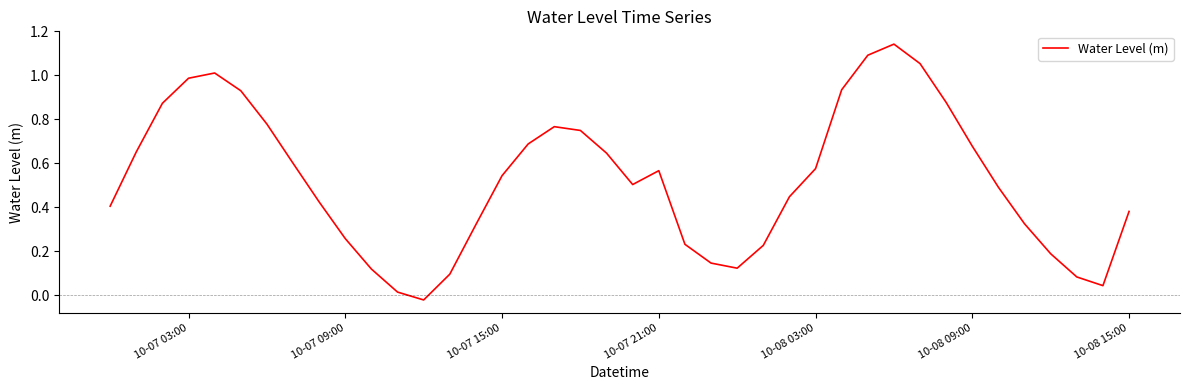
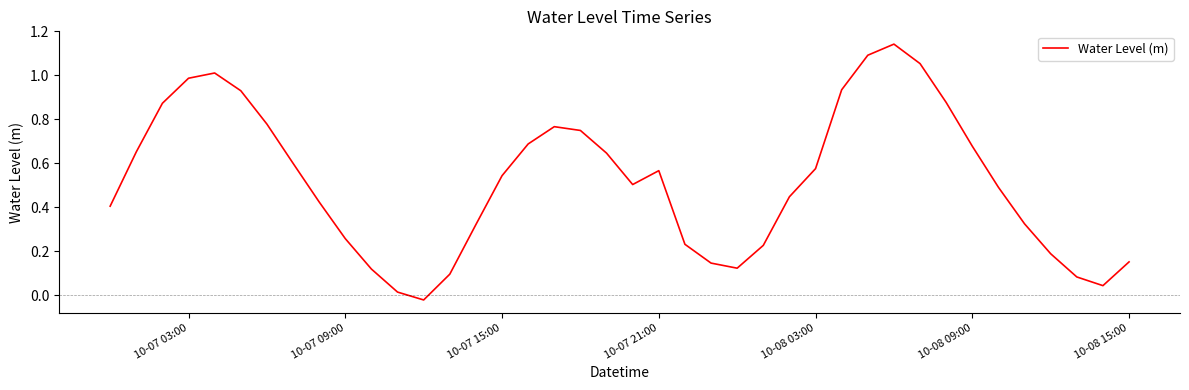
  {
    "10-07 03:00": 0.99,
    "10-07 09:00": 0.26,
    "10-07 15:00": 0.54,
    "10-07 21:00": 0.57,
    "10-08 03:00": 0.58,
    "10-08 09:00": 0.68,
-   "10-08 15:00": 0.38
+   "10-08 15:00": 0.15
  }
